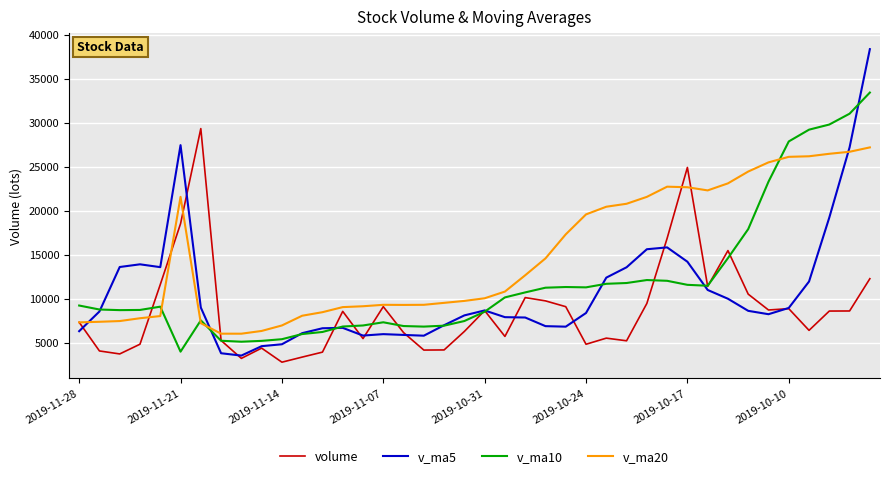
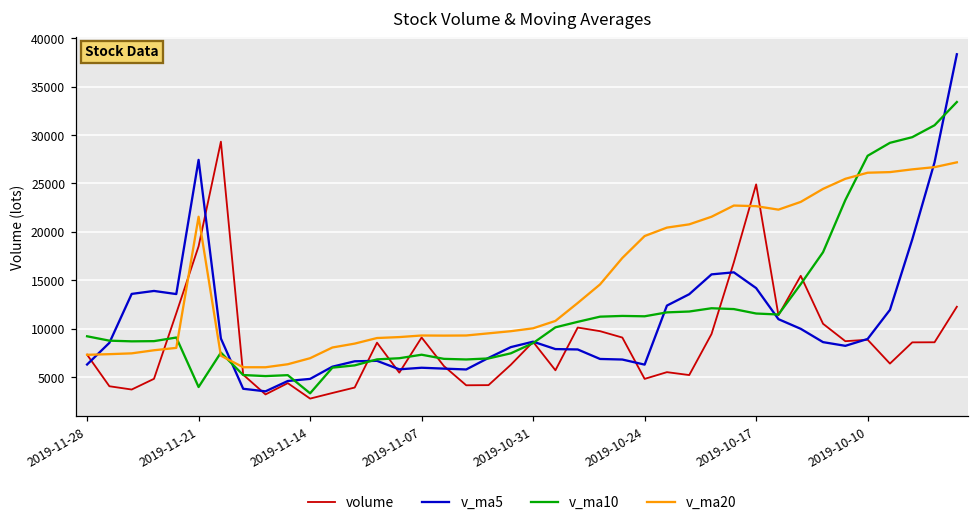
  {
    "volume": {
      "2019-11-21": 19000,
      "2019-11-14": 3000,
      "2019-10-24": 5000,
      "2019-10-17": 25000
    },
    "v_ma5": {
      "2019-11-28": 6000,
      "2019-11-21": 27000,
      "2019-11-14": 5000,
      "2019-11-07": 6000,
-     "2019-10-24": 8000,
+     "2019-10-24": 6000,
      "2019-10-17": 14000
    },
    "v_ma10": {
      "2019-11-28": 9000,
      "2019-11-21": 4000,
-     "2019-11-14": 5000,
+     "2019-11-14": 3000,
      "2019-11-07": 7000,
      "2019-10-24": 11000,
      "2019-10-17": 12000,
      "2019-10-10": 28000
    },
    "v_ma20": {
      "2019-11-21": 22000,
      "2019-11-14": 7000,
      "2019-10-31": 10000,
      "2019-10-24": 20000,
      "2019-10-17": 23000,
      "2019-10-10": 26000
    }
  }
